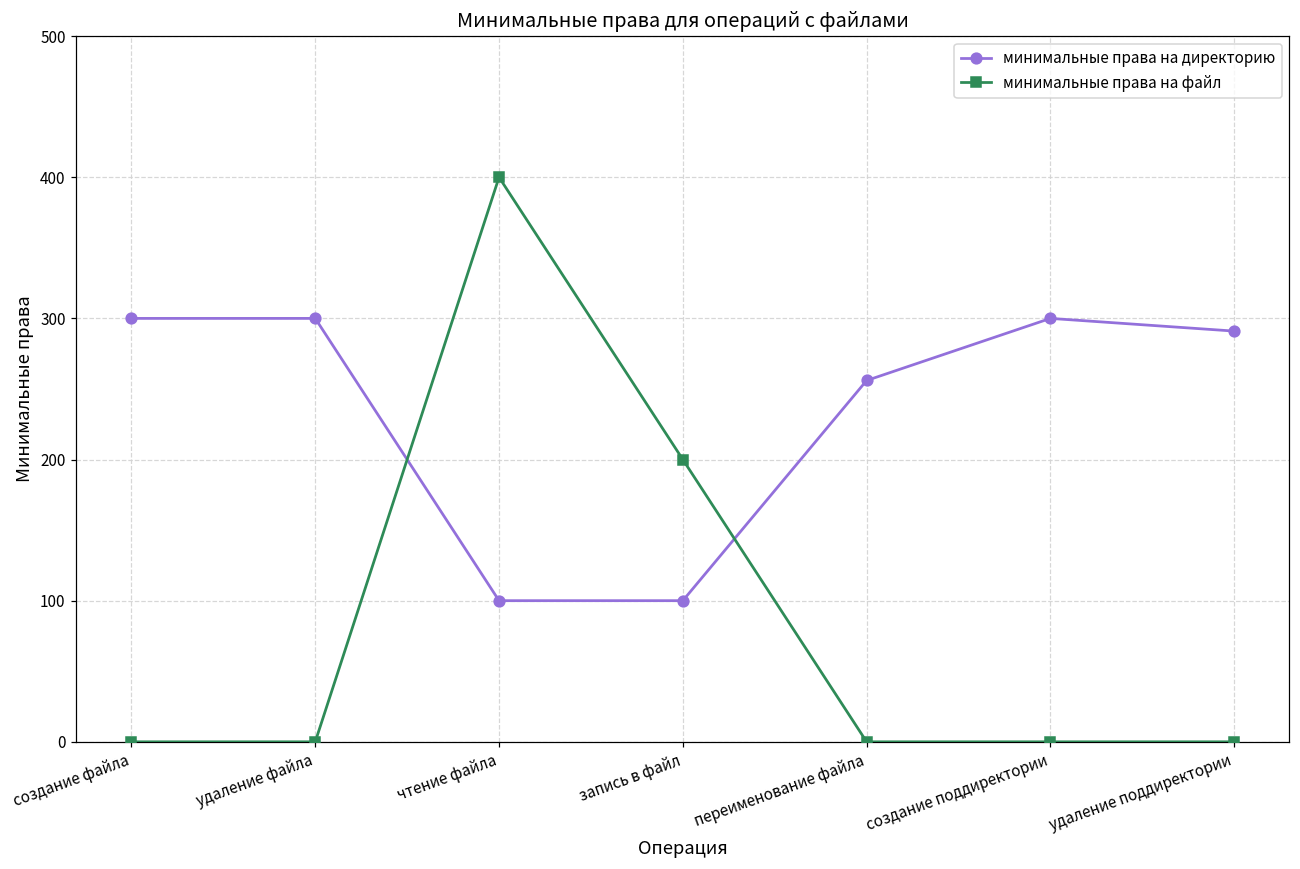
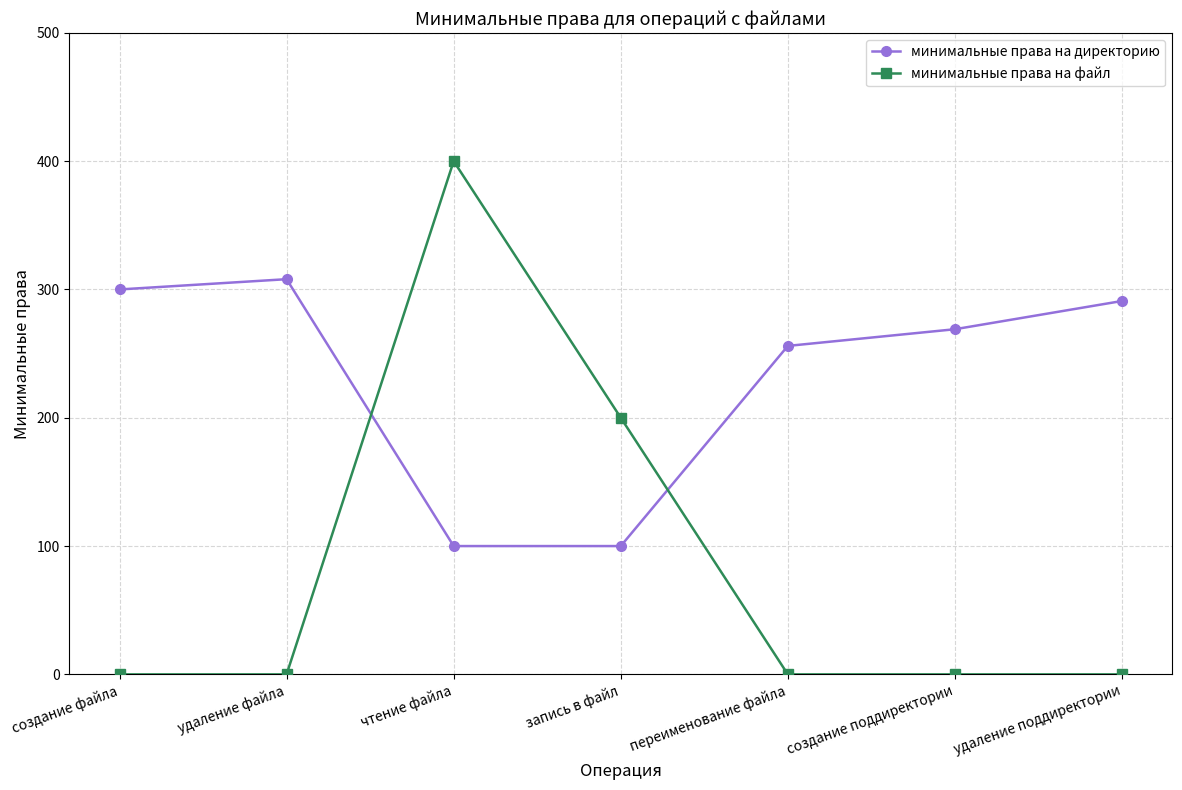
  {
    "минимальные права на директорию": {
      "создание файла": 300,
-     "удаление файла": 300,
+     "удаление файла": 308,
      "чтение файла": 100,
      "запись в файл": 100,
      "переименование файла": 256,
-     "создание поддиректории": 300,
+     "создание поддиректории": 269,
      "удаление поддиректории": 291
    },
    "минимальные права на файл": {
      "создание файла": 0,
      "удаление файла": 0,
      "чтение файла": 400,
      "запись в файл": 200,
      "переименование файла": 0,
      "создание поддиректории": 0,
      "удаление поддиректории": 0
    }
  }
